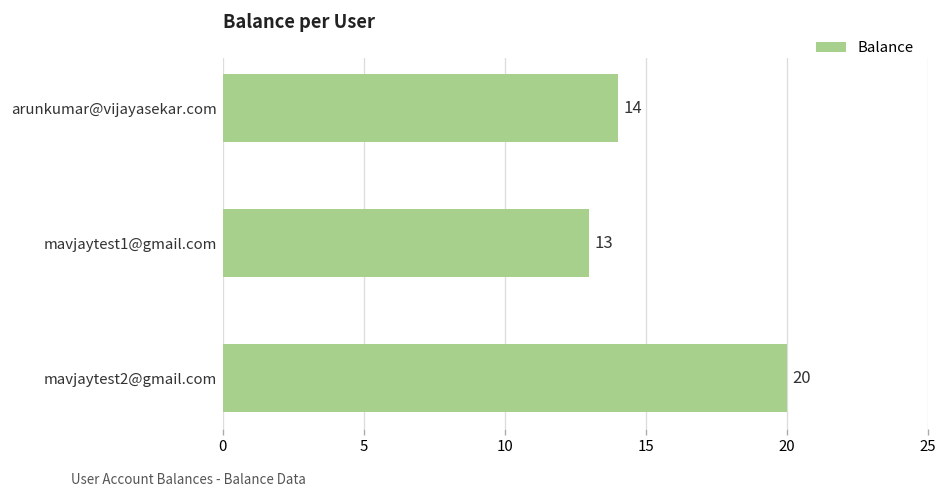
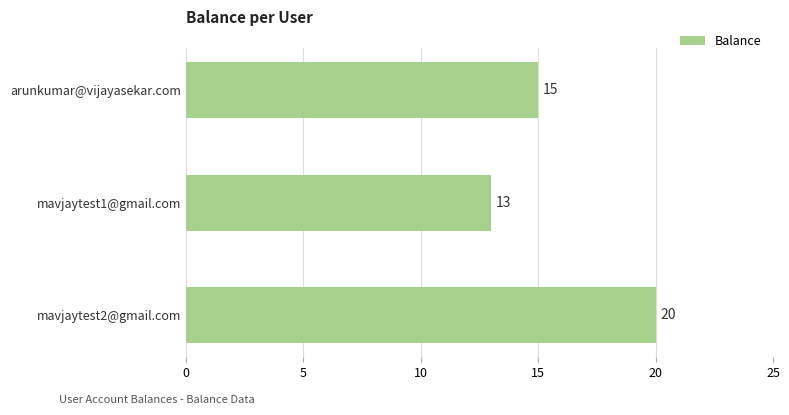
  {
-   "arunkumar@vijayasekar.com": 14,
+   "arunkumar@vijayasekar.com": 15,
    "mavjaytest1@gmail.com": 13,
    "mavjaytest2@gmail.com": 20
  }
